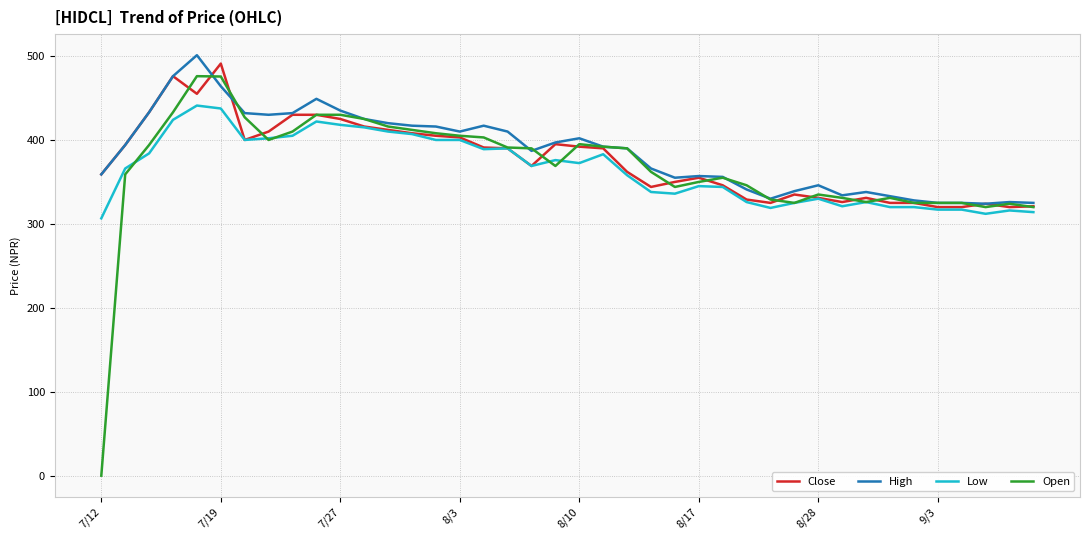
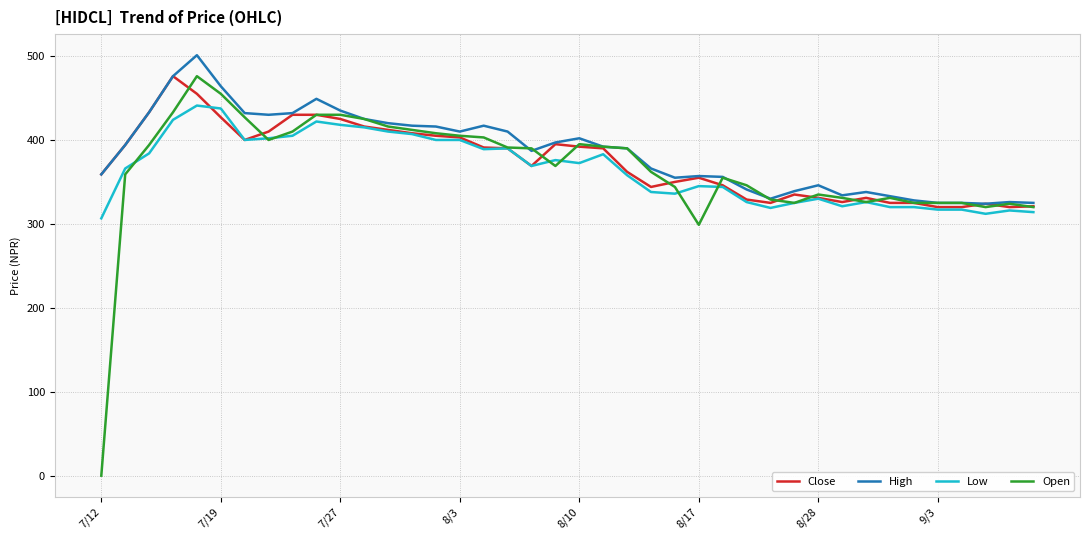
  {
    "Close": {
-     "7/19": 490,
+     "7/19": 430,
      "7/27": 430
    },
    "High": {
      "7/19": 460,
      "7/27": 440,
      "8/3": 410,
      "8/10": 400,
      "8/28": 350
    },
    "Low": {
      "7/12": 310,
      "7/19": 440,
      "7/27": 420,
      "8/3": 400,
      "8/10": 370,
      "8/17": 350
    },
    "Open": {
      "7/12": 0,
-     "7/19": 480,
+     "7/19": 460,
      "7/27": 430,
-     "8/17": 350,
+     "8/17": 300,
      "8/28": 340
    }
  }
